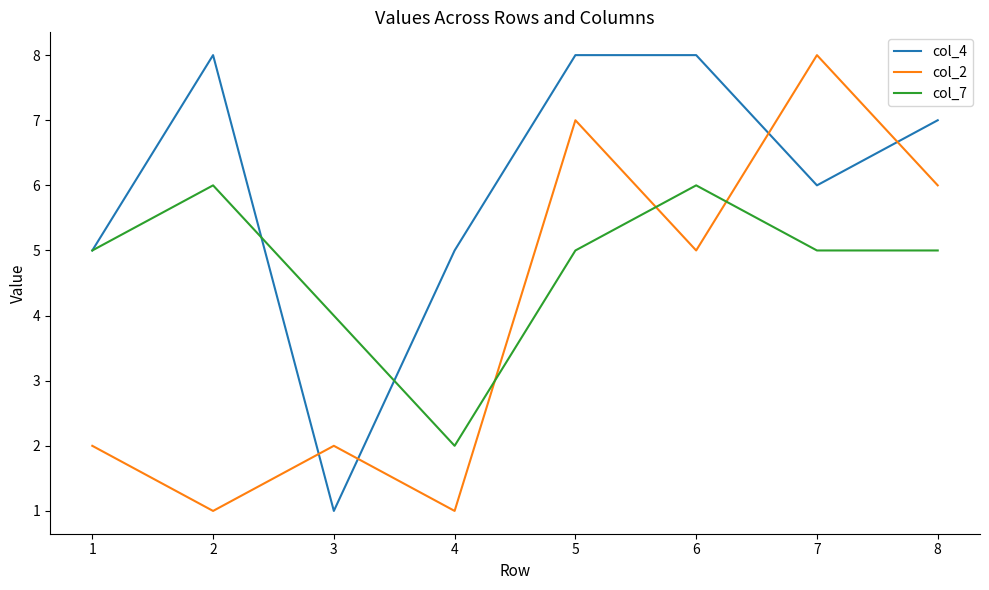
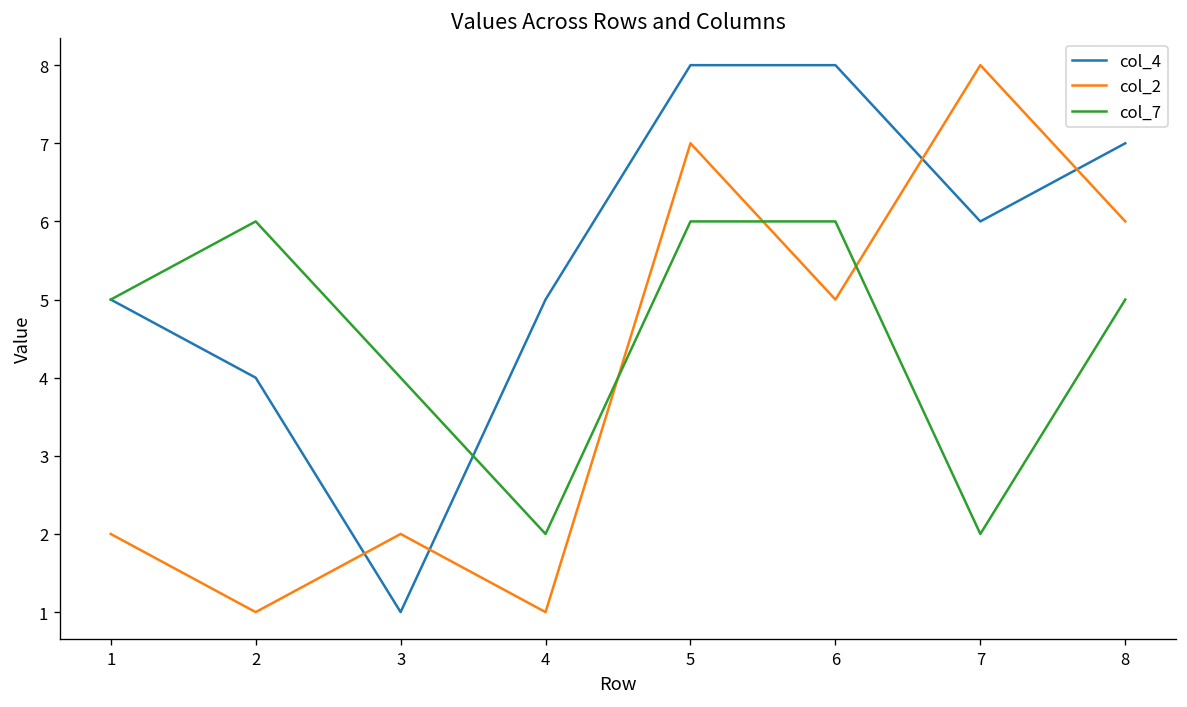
  {
    "col_4": {
-     "2": 8,
+     "2": 4,
      "3": 1,
      "4": 5,
      "5": 8,
      "6": 8,
      "7": 6,
      "8": 7
    },
    "col_2": {
      "1": 2,
      "2": 1,
      "3": 2,
      "4": 1,
      "5": 7,
      "6": 5,
      "7": 8,
      "8": 6
    },
    "col_7": {
      "2": 6,
      "3": 4,
      "4": 2,
-     "5": 5,
+     "5": 6,
      "6": 6,
-     "7": 5,
+     "7": 2,
      "8": 5
    }
  }
